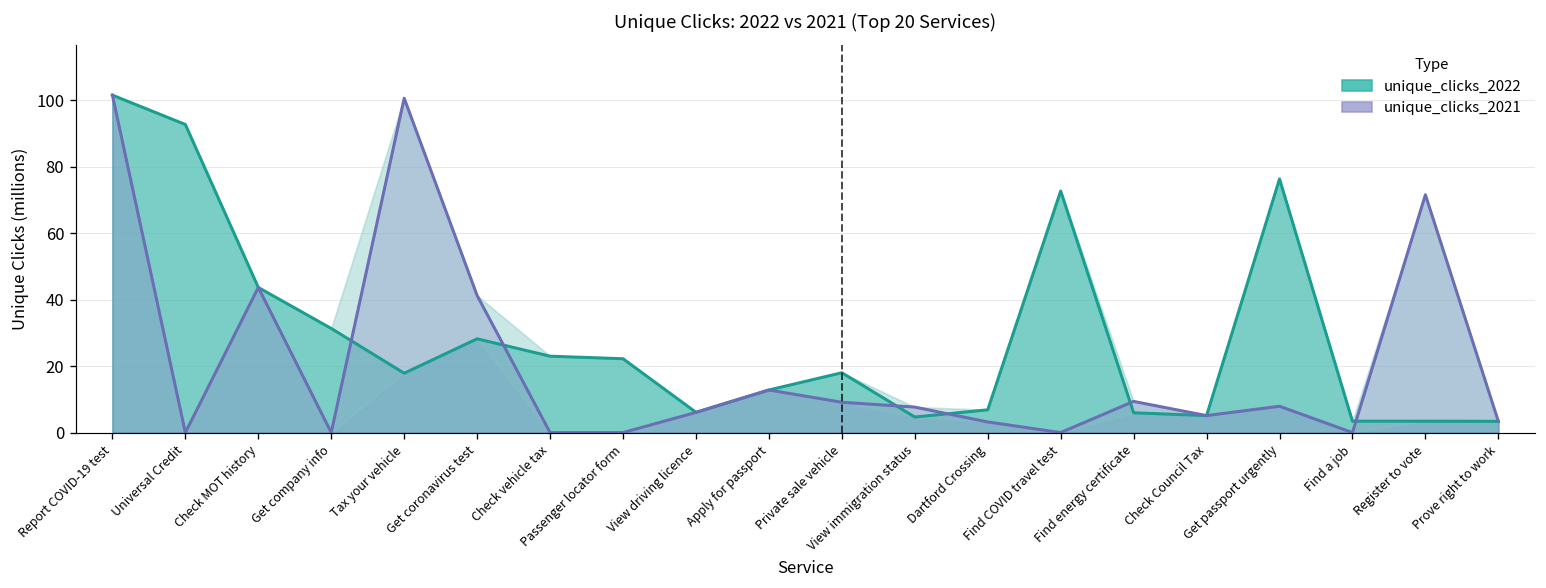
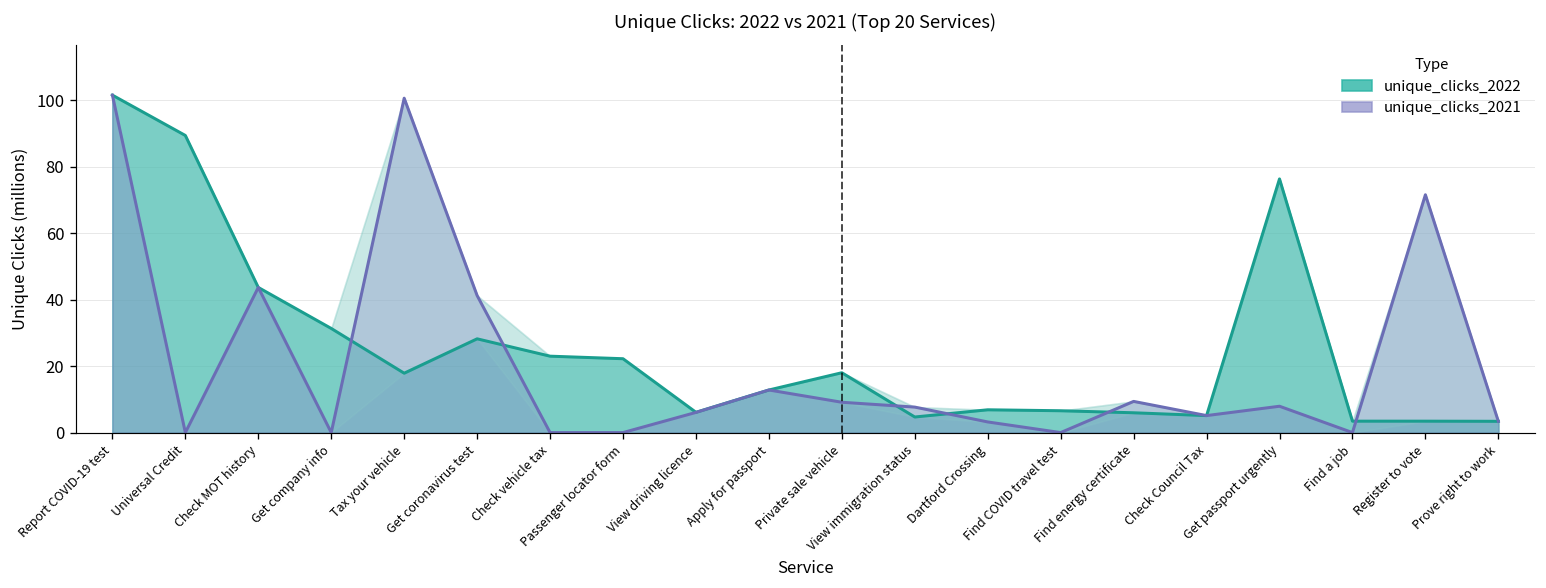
  {
    "unique_clicks_2022": {
-     "Universal Credit": 93,
+     "Universal Credit": 89,
      "Tax your vehicle": 18,
      "Get coronavirus test": 28,
      "View immigration status": 5,
-     "Find COVID travel test": 73,
+     "Find COVID travel test": 7,
      "Find energy certificate": 6,
      "Register to vote": 3
    }
  }
